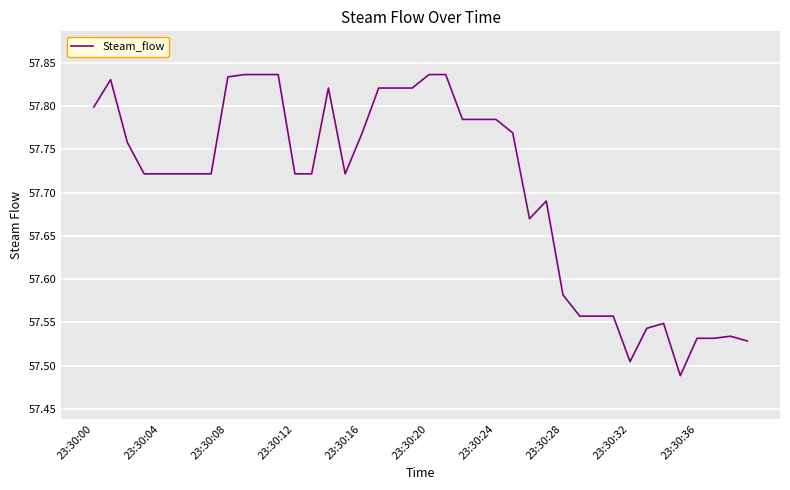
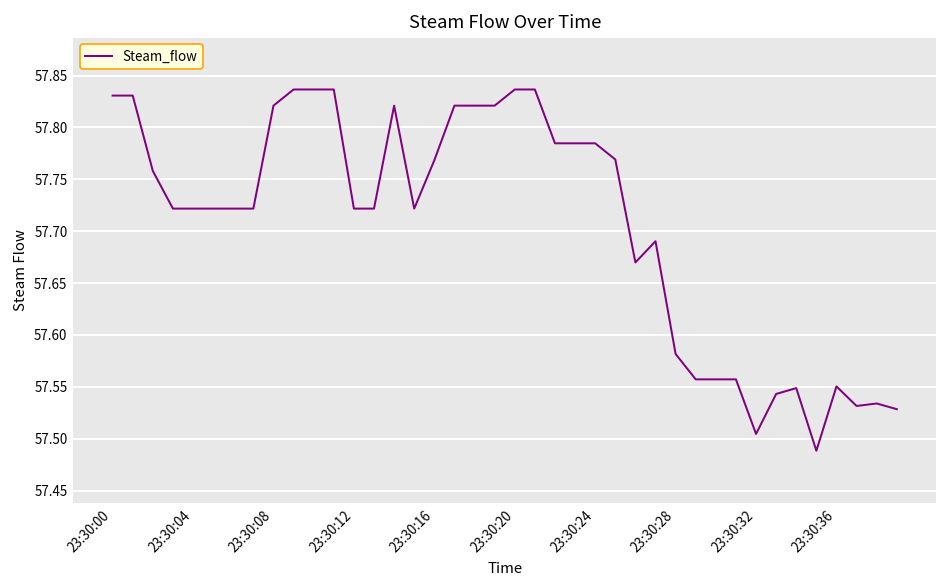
  {
-   "23:30:00": 57.80,
+   "23:30:00": 57.83,
    "23:30:04": 57.72,
-   "23:30:08": 57.83,
+   "23:30:08": 57.82,
    "23:30:12": 57.72,
    "23:30:16": 57.77,
    "23:30:20": 57.84,
    "23:30:24": 57.78,
    "23:30:28": 57.58,
    "23:30:32": 57.50,
-   "23:30:36": 57.53
+   "23:30:36": 57.55
  }
